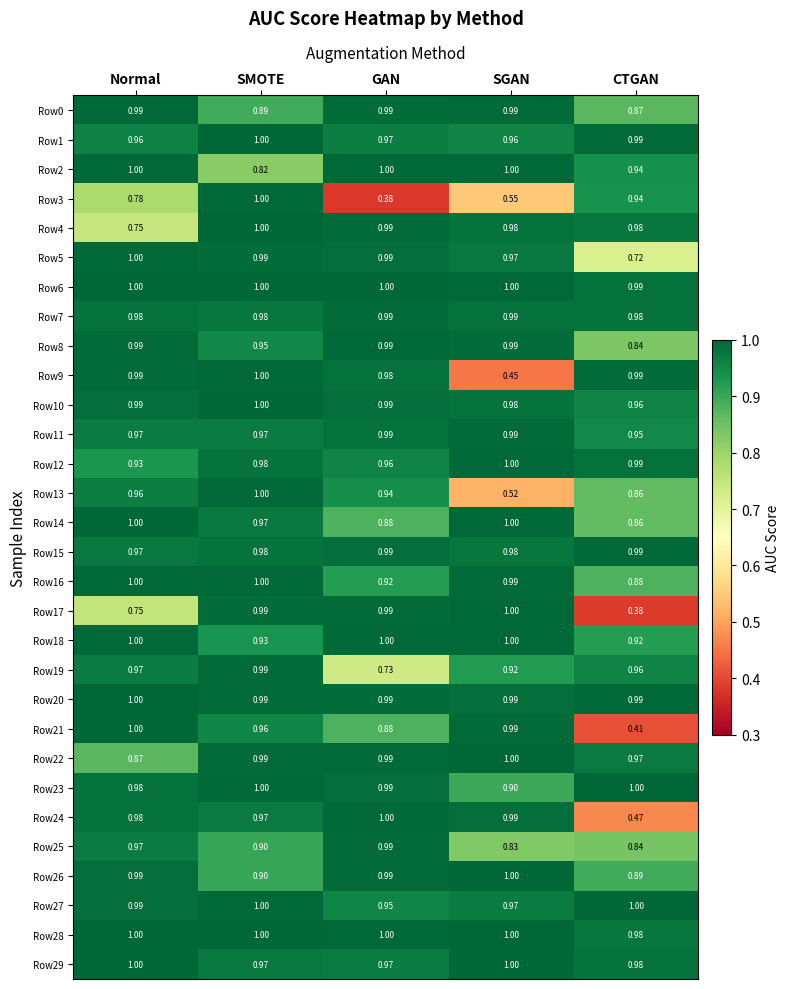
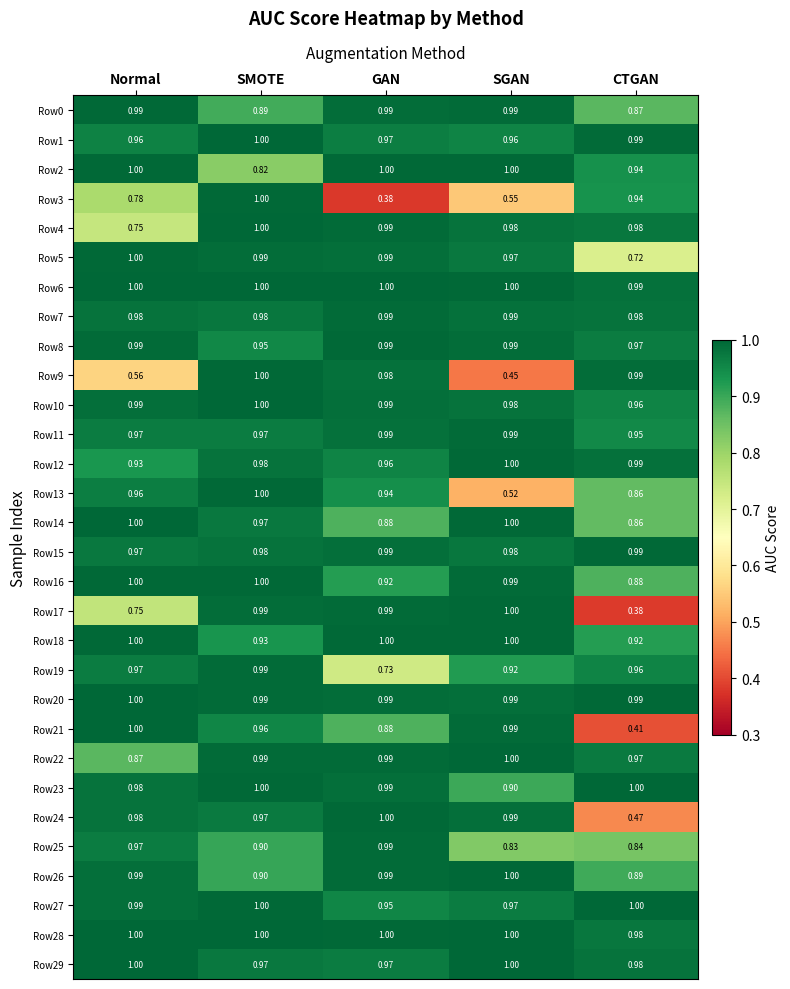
  {
    "Row0": {
      "Normal": 0.99,
      "SMOTE": 0.89,
      "GAN": 0.99,
      "SGAN": 0.99,
      "CTGAN": 0.87
    },
    "Row1": {
      "Normal": 0.96,
      "SMOTE": 1.00,
      "GAN": 0.97,
      "SGAN": 0.96,
      "CTGAN": 0.99
    },
    "Row2": {
      "Normal": 1.00,
      "SMOTE": 0.82,
      "GAN": 1.00,
      "SGAN": 1.00,
      "CTGAN": 0.94
    },
    "Row3": {
      "Normal": 0.78,
      "SMOTE": 1.00,
      "GAN": 0.38,
      "SGAN": 0.55,
      "CTGAN": 0.94
    },
    "Row4": {
      "Normal": 0.75,
      "SMOTE": 1.00,
      "GAN": 0.99,
      "SGAN": 0.98,
      "CTGAN": 0.98
    },
    "Row5": {
      "Normal": 1.00,
      "SMOTE": 0.99,
      "GAN": 0.99,
      "SGAN": 0.97,
      "CTGAN": 0.72
    },
    "Row6": {
      "Normal": 1.00,
      "SMOTE": 1.00,
      "GAN": 1.00,
      "SGAN": 1.00,
      "CTGAN": 0.99
    },
    "Row7": {
      "Normal": 0.98,
      "SMOTE": 0.98,
      "GAN": 0.99,
      "SGAN": 0.99,
      "CTGAN": 0.98
    },
    "Row8": {
      "Normal": 0.99,
      "SMOTE": 0.95,
      "GAN": 0.99,
      "SGAN": 0.99,
-     "CTGAN": 0.84
+     "CTGAN": 0.97
    },
    "Row9": {
-     "Normal": 0.99,
+     "Normal": 0.56,
      "SMOTE": 1.00,
      "GAN": 0.98,
      "SGAN": 0.45,
      "CTGAN": 0.99
    },
    "Row10": {
      "Normal": 0.99,
      "SMOTE": 1.00,
      "GAN": 0.99,
      "SGAN": 0.98,
      "CTGAN": 0.96
    },
    "Row11": {
      "Normal": 0.97,
      "SMOTE": 0.97,
      "GAN": 0.99,
      "SGAN": 0.99,
      "CTGAN": 0.95
    },
    "Row12": {
      "Normal": 0.93,
      "SMOTE": 0.98,
      "GAN": 0.96,
      "SGAN": 1.00,
      "CTGAN": 0.99
    },
    "Row13": {
      "Normal": 0.96,
      "SMOTE": 1.00,
      "GAN": 0.94,
      "SGAN": 0.52,
      "CTGAN": 0.86
    },
    "Row14": {
      "Normal": 1.00,
      "SMOTE": 0.97,
      "GAN": 0.88,
      "SGAN": 1.00,
      "CTGAN": 0.86
    },
    "Row15": {
      "Normal": 0.97,
      "SMOTE": 0.98,
      "GAN": 0.99,
      "SGAN": 0.98,
      "CTGAN": 0.99
    },
    "Row16": {
      "Normal": 1.00,
      "SMOTE": 1.00,
      "GAN": 0.92,
      "SGAN": 0.99,
      "CTGAN": 0.88
    },
    "Row17": {
      "Normal": 0.75,
      "SMOTE": 0.99,
      "GAN": 0.99,
      "SGAN": 1.00,
      "CTGAN": 0.38
    },
    "Row18": {
      "Normal": 1.00,
      "SMOTE": 0.93,
      "GAN": 1.00,
      "SGAN": 1.00,
      "CTGAN": 0.92
    },
    "Row19": {
      "Normal": 0.97,
      "SMOTE": 0.99,
      "GAN": 0.73,
      "SGAN": 0.92,
      "CTGAN": 0.96
    },
    "Row20": {
      "Normal": 1.00,
      "SMOTE": 0.99,
      "GAN": 0.99,
      "SGAN": 0.99,
      "CTGAN": 0.99
    },
    "Row21": {
      "Normal": 1.00,
      "SMOTE": 0.96,
      "GAN": 0.88,
      "SGAN": 0.99,
      "CTGAN": 0.41
    },
    "Row22": {
      "Normal": 0.87,
      "SMOTE": 0.99,
      "GAN": 0.99,
      "SGAN": 1.00,
      "CTGAN": 0.97
    },
    "Row23": {
      "Normal": 0.98,
      "SMOTE": 1.00,
      "GAN": 0.99,
      "SGAN": 0.90,
      "CTGAN": 1.00
    },
    "Row24": {
      "Normal": 0.98,
      "SMOTE": 0.97,
      "GAN": 1.00,
      "SGAN": 0.99,
      "CTGAN": 0.47
    },
    "Row25": {
      "Normal": 0.97,
      "SMOTE": 0.90,
      "GAN": 0.99,
      "SGAN": 0.83,
      "CTGAN": 0.84
    },
    "Row26": {
      "Normal": 0.99,
      "SMOTE": 0.90,
      "GAN": 0.99,
      "SGAN": 1.00,
      "CTGAN": 0.89
    },
    "Row27": {
      "Normal": 0.99,
      "SMOTE": 1.00,
      "GAN": 0.95,
      "SGAN": 0.97,
      "CTGAN": 1.00
    },
    "Row28": {
      "Normal": 1.00,
      "SMOTE": 1.00,
      "GAN": 1.00,
      "SGAN": 1.00,
      "CTGAN": 0.98
    },
    "Row29": {
      "Normal": 1.00,
      "SMOTE": 0.97,
      "GAN": 0.97,
      "SGAN": 1.00,
      "CTGAN": 0.98
    }
  }
